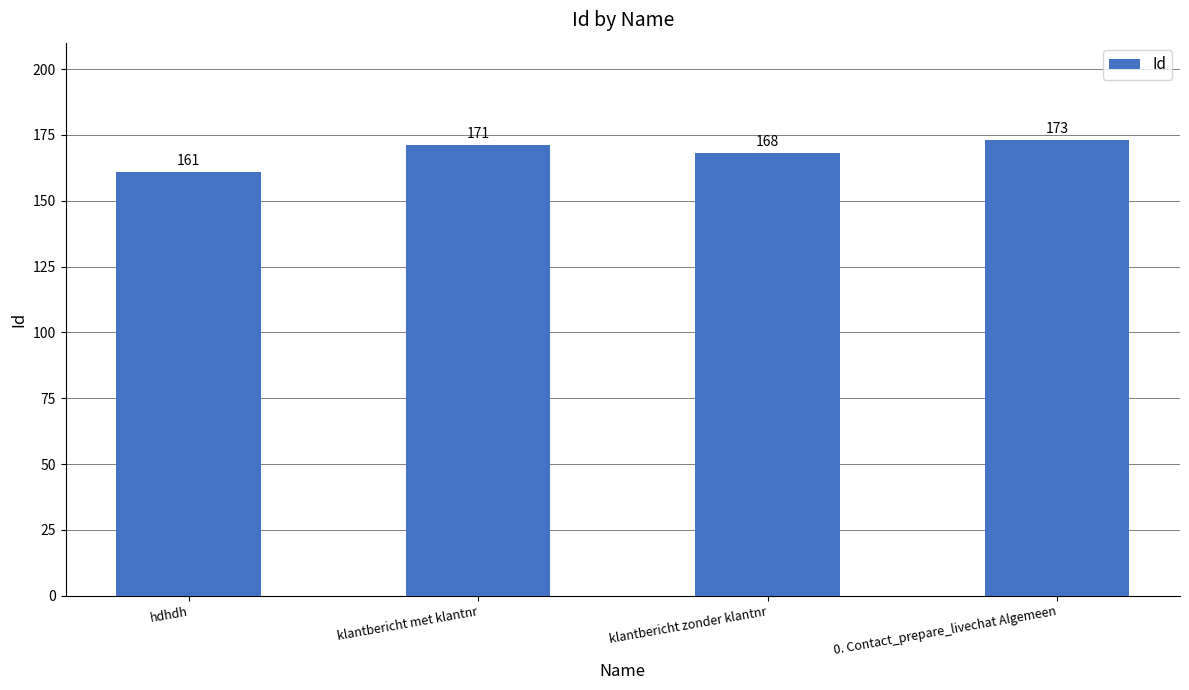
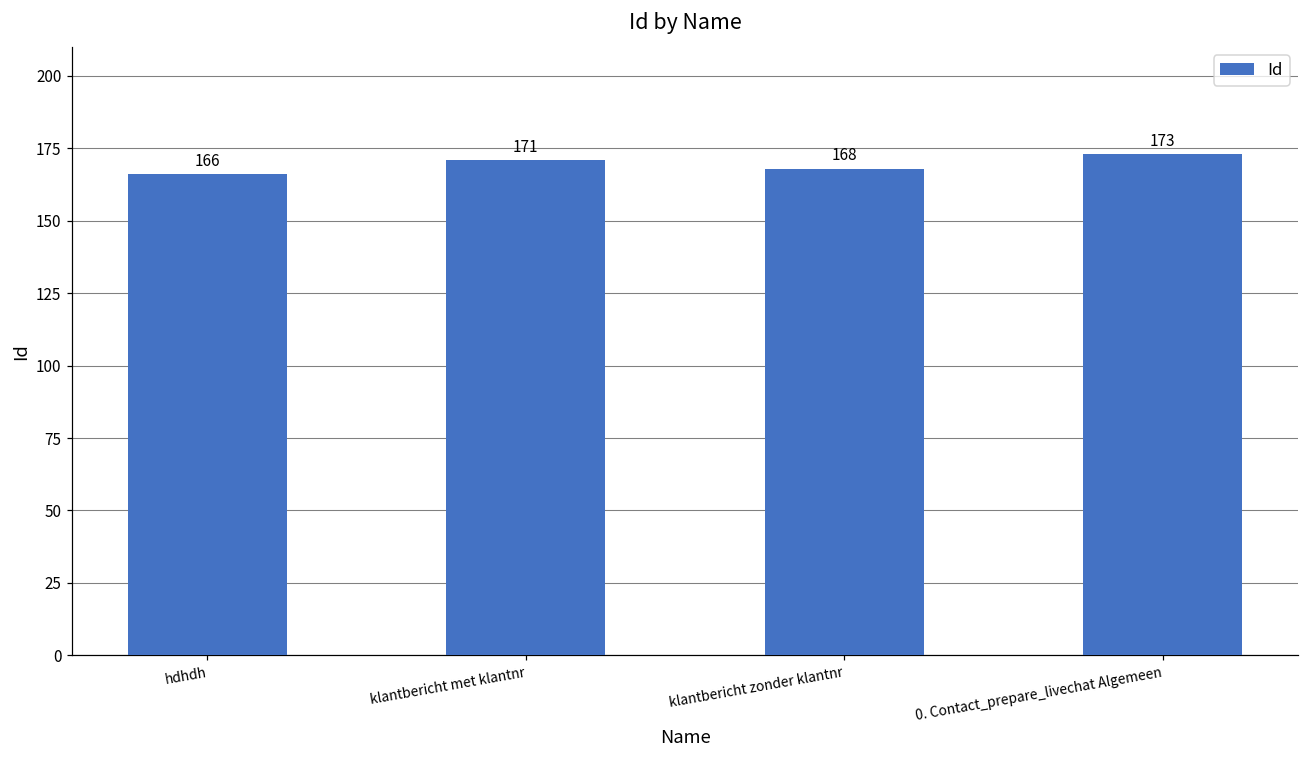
  {
-   "hdhdh": 161,
+   "hdhdh": 166,
    "klantbericht met klantnr": 171,
    "klantbericht zonder klantnr": 168,
    "0. Contact_prepare_livechat Algemeen": 173
  }
